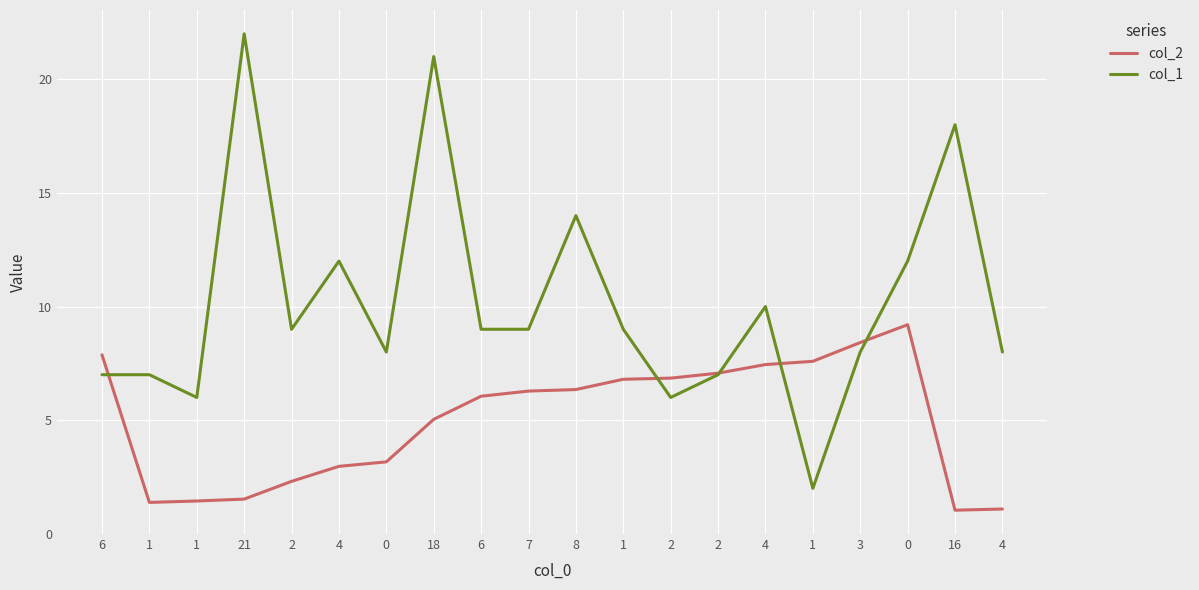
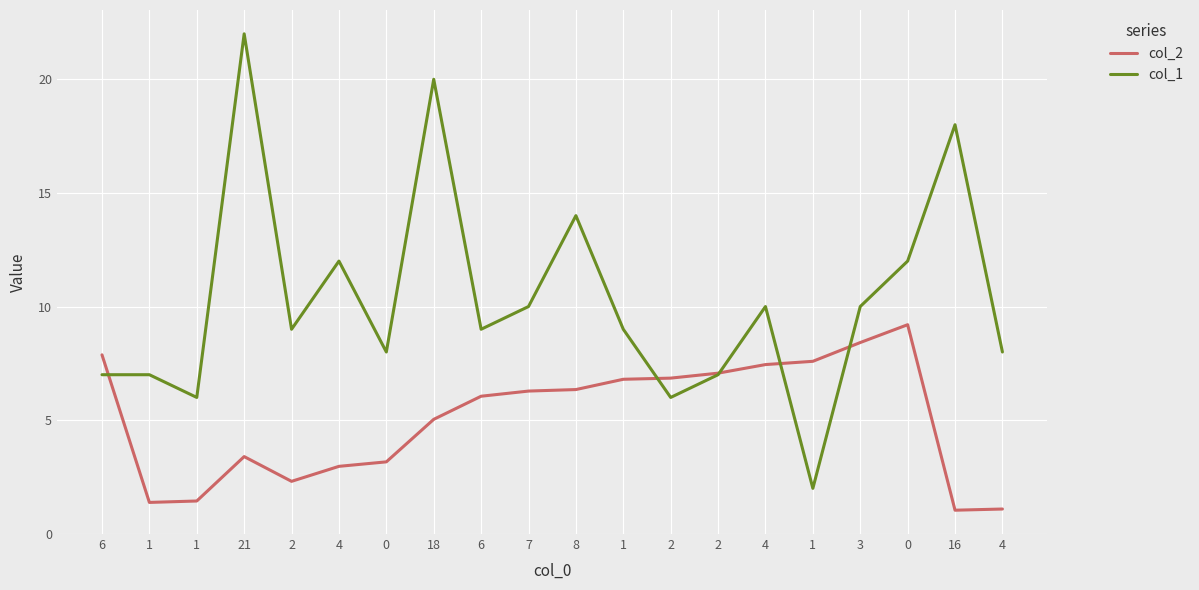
  {
    "col_2": {
-     "21": 1.5,
+     "21": 3.4,
      "18": 5.0,
      "7": 6.3,
      "8": 6.3,
      "3": 8.4,
      "16": 1.0
    },
    "col_1": {
      "21": 22,
-     "18": 21,
-     "7": 9,
+     "18": 20,
+     "7": 10,
      "8": 14,
-     "3": 8,
+     "3": 10,
      "16": 18
    }
  }
